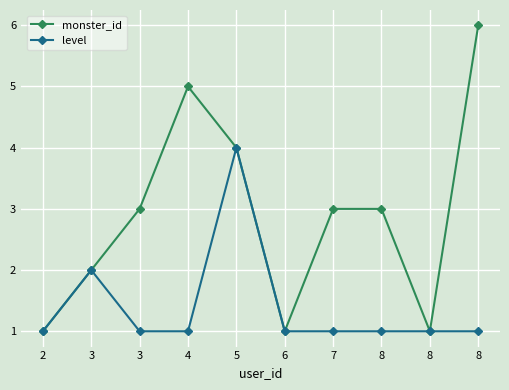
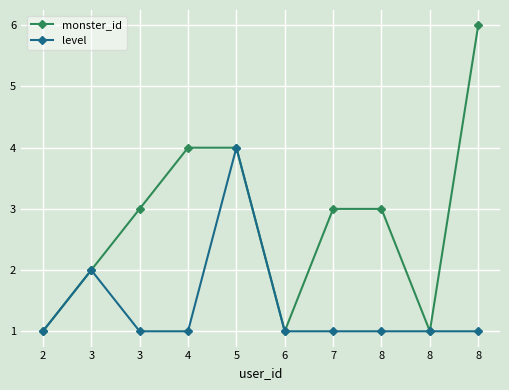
  {
    "monster_id": {
-     "4": 5,
+     "4": 4,
      "7": 3
    },
    "level": {
      "4": 1,
      "7": 1
    }
  }
